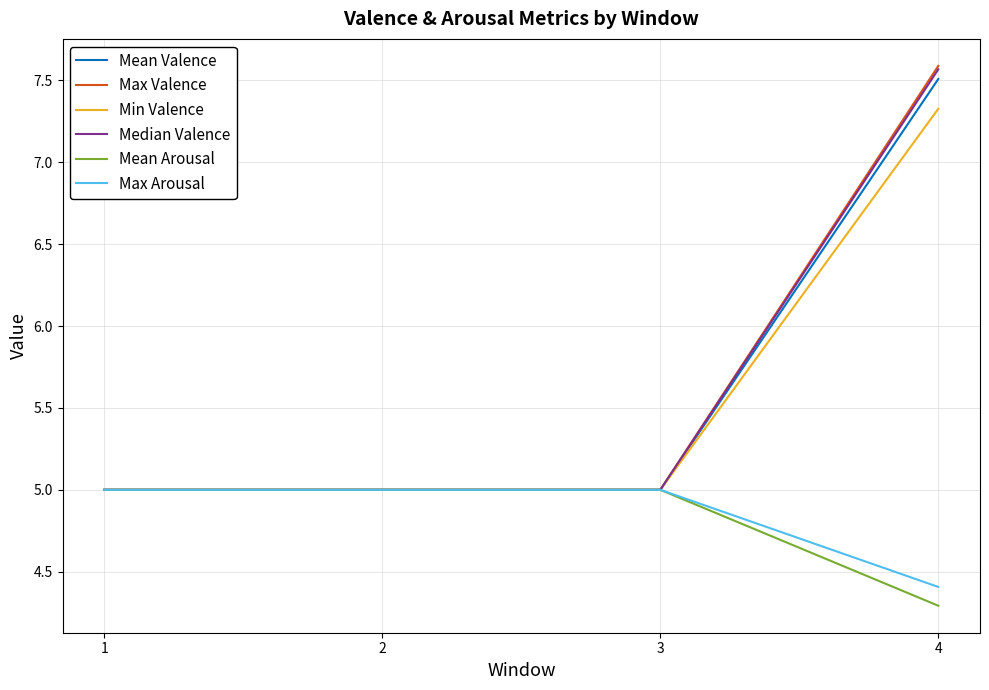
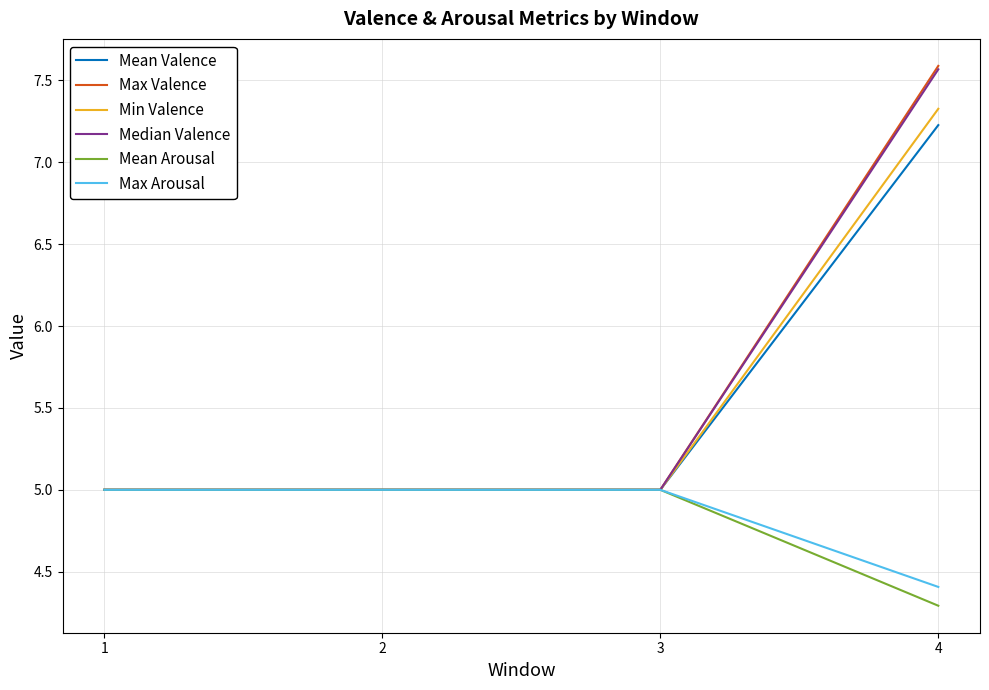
  {
    "Mean Valence": {
-     "4": 7.51
+     "4": 7.23
    },
    "Max Valence": {
      "4": 7.59
    },
    "Min Valence": {
      "4": 7.33
    },
    "Median Valence": {
      "4": 7.57
    },
    "Mean Arousal": {
      "4": 4.29
    },
    "Max Arousal": {
      "4": 4.41
    }
  }
